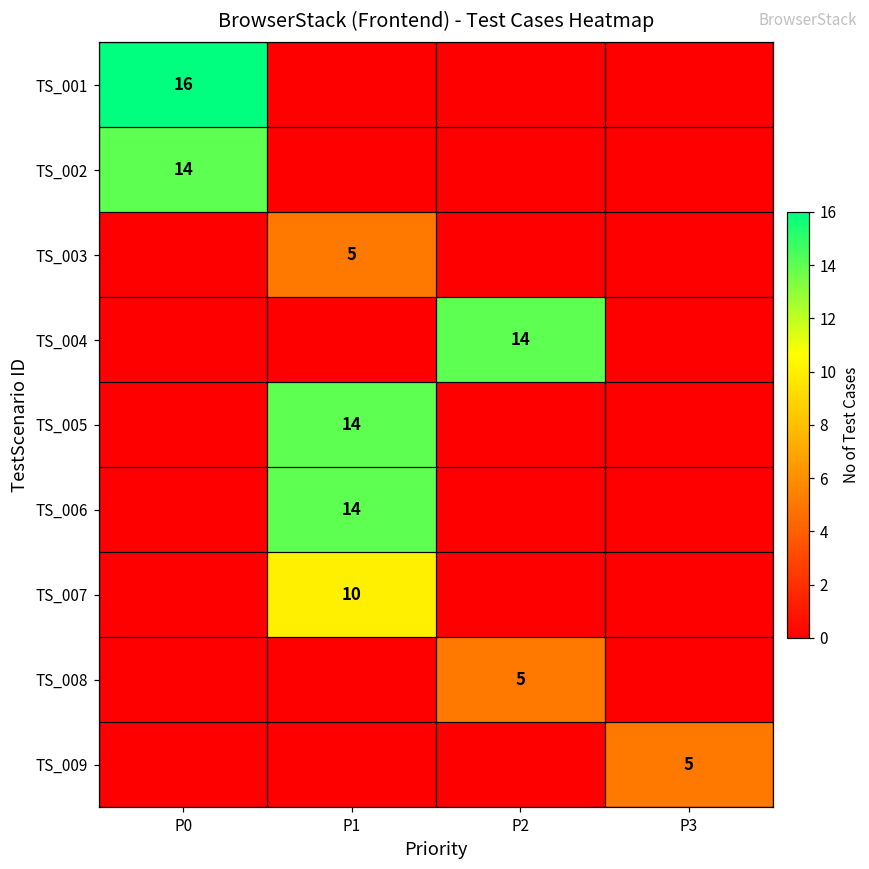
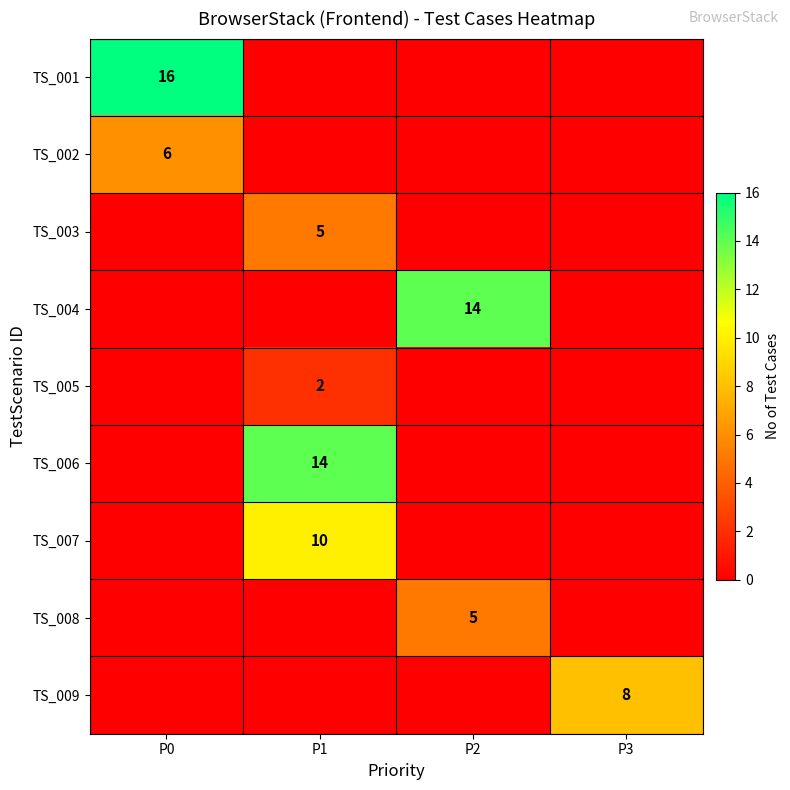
  {
    "TS_001": {
      "P0": 16
    },
    "TS_002": {
-     "P0": 14
+     "P0": 6
    },
    "TS_003": {
      "P1": 5
    },
    "TS_004": {
      "P2": 14
    },
    "TS_005": {
-     "P1": 14
+     "P1": 2
    },
    "TS_006": {
      "P1": 14
    },
    "TS_007": {
      "P1": 10
    },
    "TS_008": {
      "P2": 5
    },
    "TS_009": {
-     "P3": 5
+     "P3": 8
    }
  }
